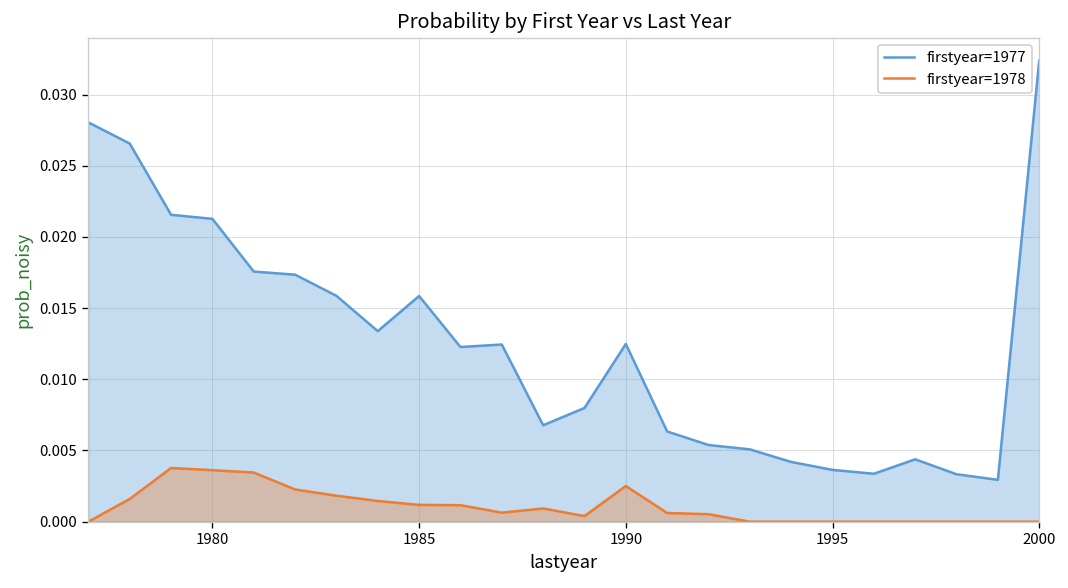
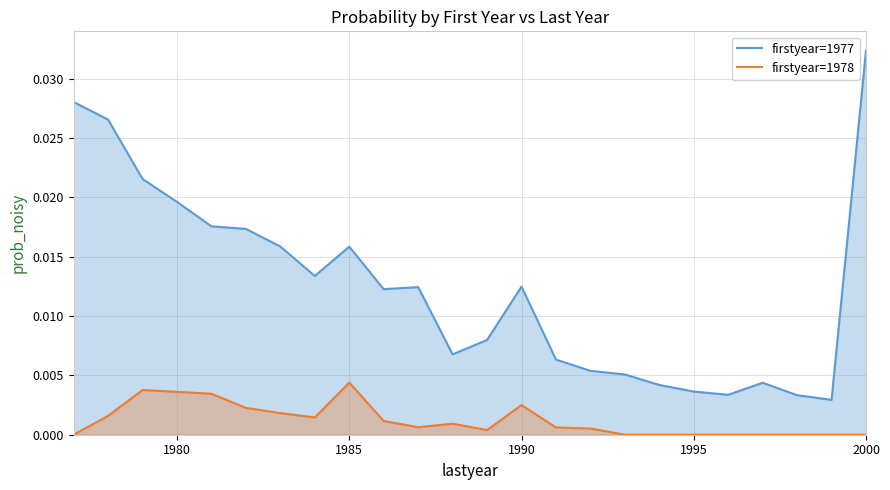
  {
    "firstyear=1977": {
-     "1980": 0.0213,
+     "1980": 0.0196,
      "1985": 0.0159,
      "1990": 0.0125,
      "1995": 0.0036,
      "2000": 0.0324
    },
    "firstyear=1978": {
      "1980": 0.0036,
-     "1985": 0.0012,
+     "1985": 0.0044,
      "1990": 0.0025,
      "1995": 0.0000,
      "2000": 0.0000
    }
  }
